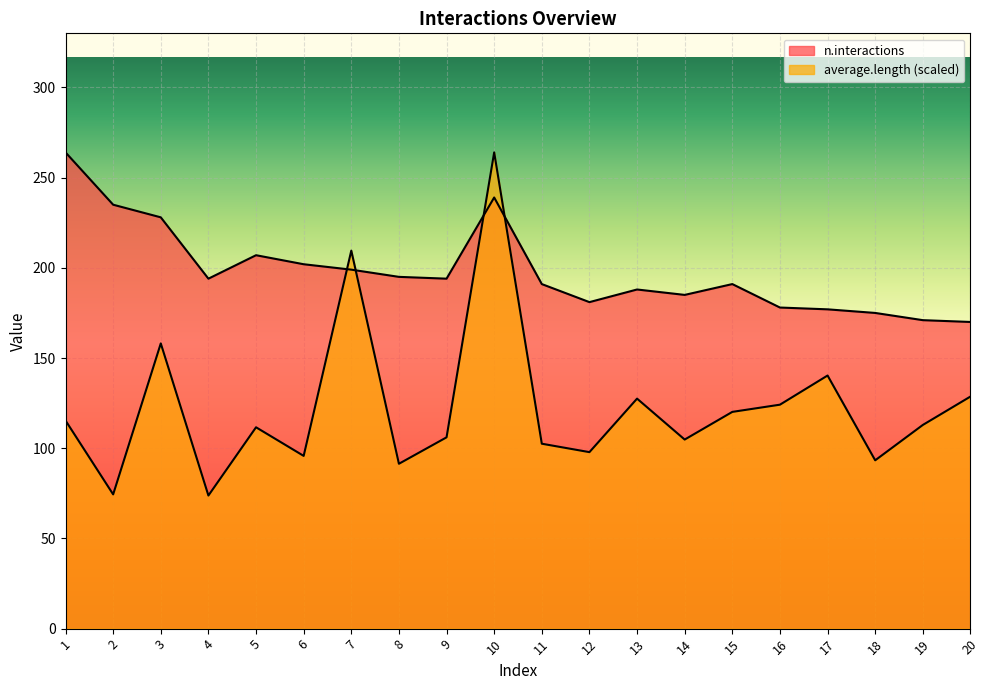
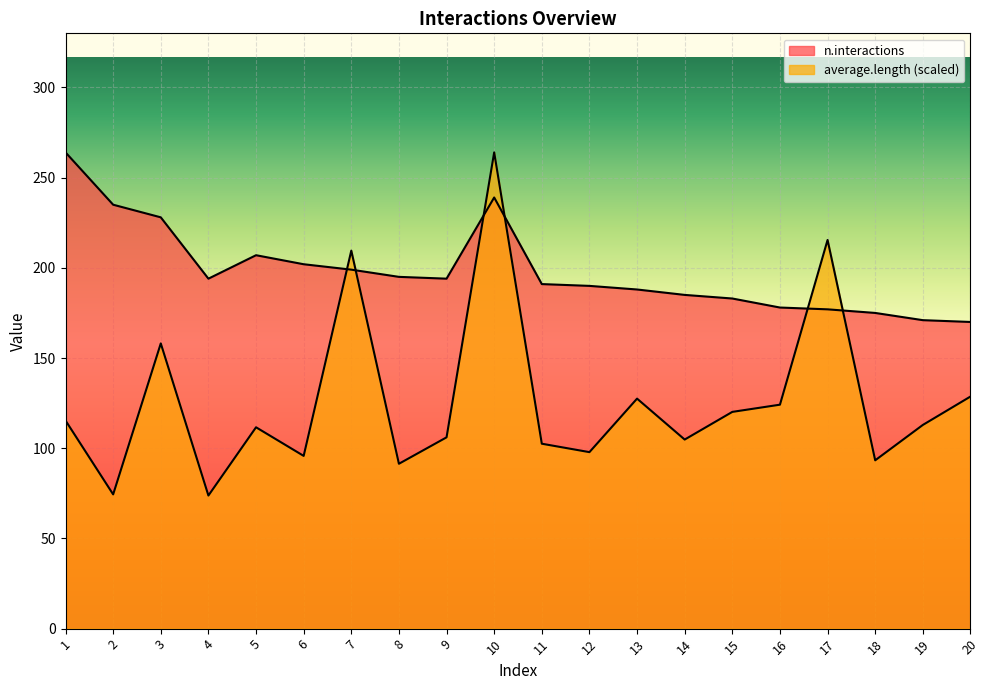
  {
    "n.interactions": {
      "1": 264,
      "2": 235,
      "3": 228,
      "4": 194,
      "5": 207,
      "6": 202,
      "7": 199,
      "8": 195,
      "9": 194,
      "10": 239,
      "11": 191,
-     "12": 181,
+     "12": 190,
      "13": 188,
      "14": 185,
-     "15": 191,
+     "15": 183,
      "16": 178,
      "17": 177,
      "18": 175,
      "19": 171,
      "20": 170
    },
    "average.length (scaled)": {
      "1": 115,
      "2": 74,
      "3": 158,
      "4": 74,
      "5": 112,
      "6": 96,
      "7": 210,
      "8": 91,
      "9": 106,
      "10": 264,
      "11": 103,
      "12": 98,
      "13": 128,
      "14": 105,
      "15": 120,
      "16": 124,
-     "17": 140,
+     "17": 215,
      "18": 93,
      "19": 113,
      "20": 129
    }
  }
